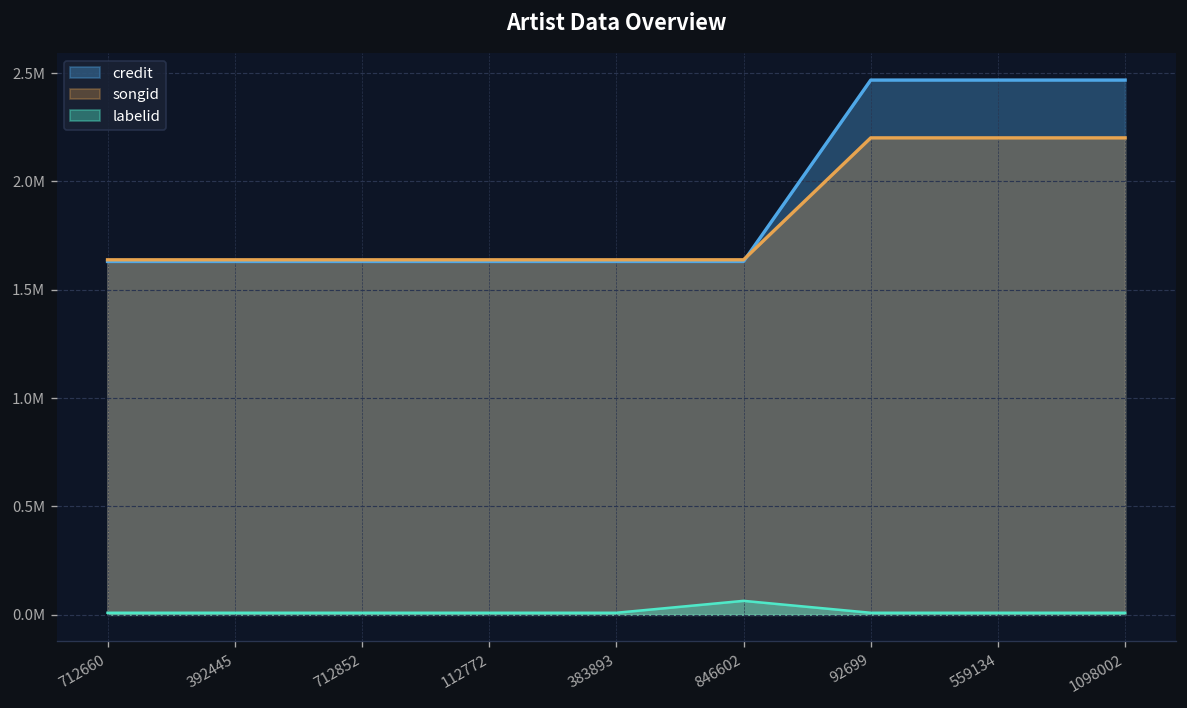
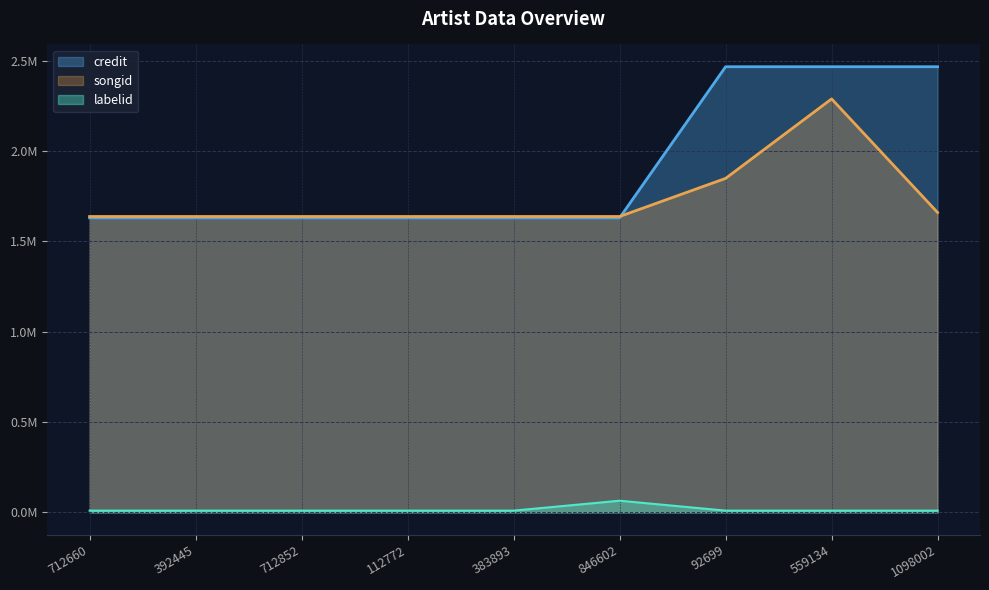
  {
    "songid": {
-     "92699": 2200000,
-     "559134": 2200000,
-     "1098002": 2200000
+     "92699": 1850000,
+     "559134": 2290000,
+     "1098002": 1660000
    }
  }
